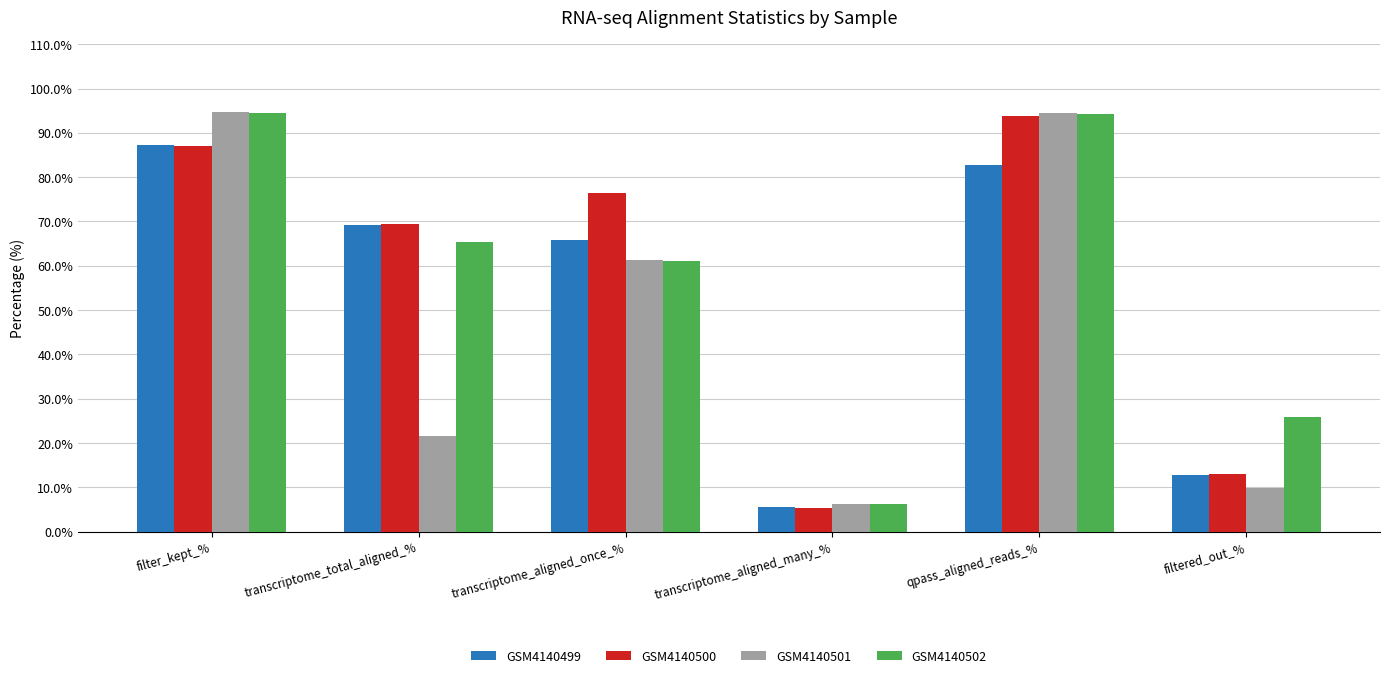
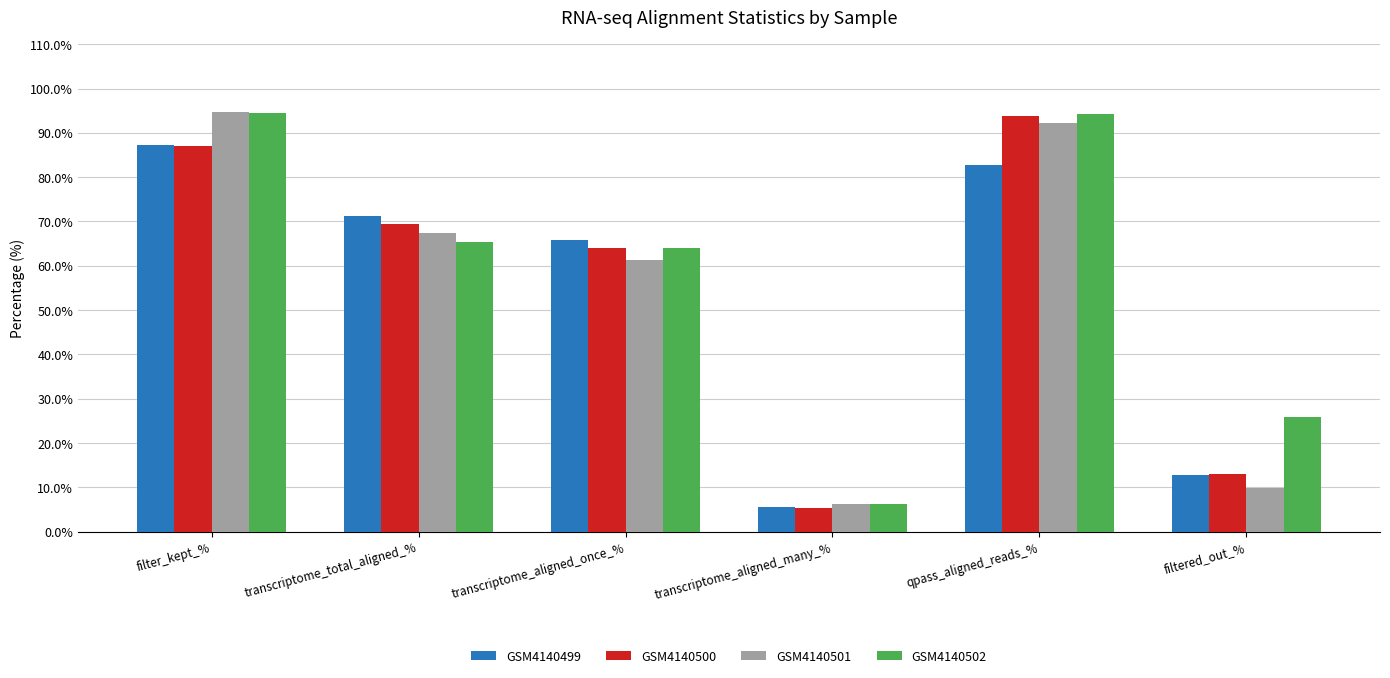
  {
    "GSM4140499": {
      "filter_kept_%": "87%",
-     "transcriptome_total_aligned_%": "69%",
+     "transcriptome_total_aligned_%": "71%",
      "transcriptome_aligned_once_%": "66%",
      "transcriptome_aligned_many_%": "5%",
      "qpass_aligned_reads_%": "83%",
      "filtered_out_%": "13%"
    },
    "GSM4140500": {
      "filter_kept_%": "87%",
      "transcriptome_total_aligned_%": "69%",
-     "transcriptome_aligned_once_%": "76%",
+     "transcriptome_aligned_once_%": "64%",
      "transcriptome_aligned_many_%": "5%",
      "qpass_aligned_reads_%": "94%",
      "filtered_out_%": "13%"
    },
    "GSM4140501": {
      "filter_kept_%": "95%",
-     "transcriptome_total_aligned_%": "22%",
+     "transcriptome_total_aligned_%": "67%",
      "transcriptome_aligned_once_%": "61%",
      "transcriptome_aligned_many_%": "6%",
-     "qpass_aligned_reads_%": "95%",
+     "qpass_aligned_reads_%": "92%",
      "filtered_out_%": "10%"
    },
    "GSM4140502": {
      "filter_kept_%": "94%",
      "transcriptome_total_aligned_%": "65%",
-     "transcriptome_aligned_once_%": "61%",
+     "transcriptome_aligned_once_%": "64%",
      "transcriptome_aligned_many_%": "6%",
      "qpass_aligned_reads_%": "94%",
      "filtered_out_%": "26%"
    }
  }
